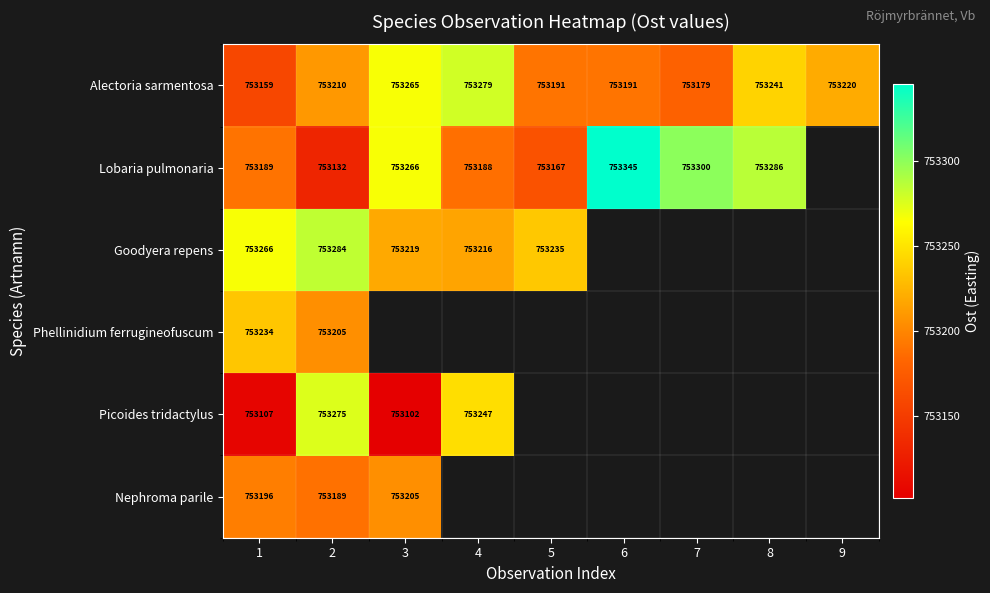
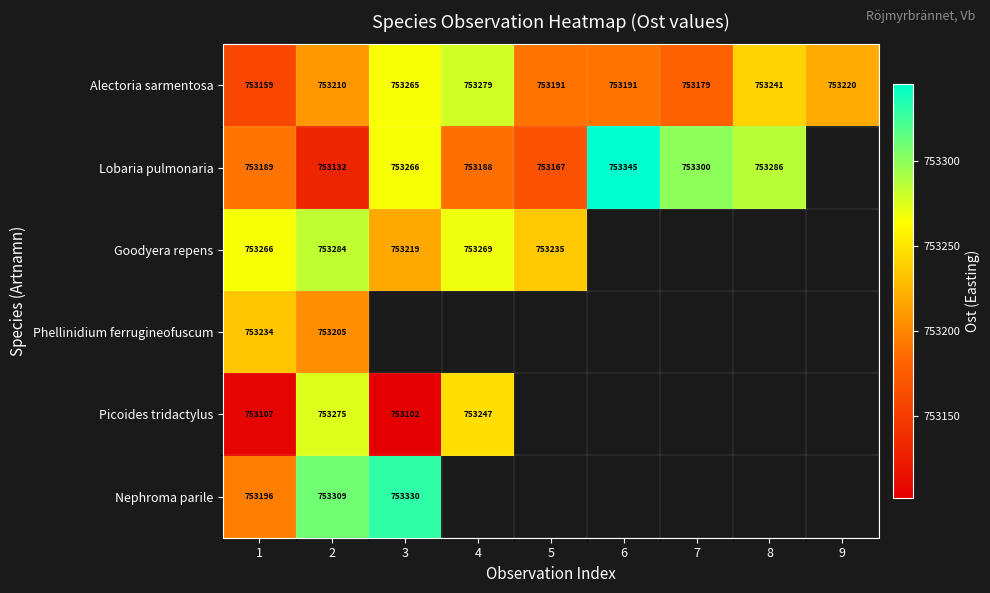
  {
    "Alectoria sarmentosa": {
      "1": 753159,
      "2": 753210,
      "3": 753265,
      "4": 753279,
      "5": 753191,
      "6": 753191,
      "7": 753179,
      "8": 753241,
      "9": 753220
    },
    "Lobaria pulmonaria": {
      "1": 753189,
      "2": 753132,
      "3": 753266,
      "4": 753188,
      "5": 753167,
      "6": 753345,
      "7": 753300,
      "8": 753286
    },
    "Goodyera repens": {
      "1": 753266,
      "2": 753284,
      "3": 753219,
-     "4": 753216,
+     "4": 753269,
      "5": 753235
    },
    "Phellinidium ferrugineofuscum": {
      "1": 753234,
      "2": 753205
    },
    "Picoides tridactylus": {
      "1": 753107,
      "2": 753275,
      "3": 753102,
      "4": 753247
    },
    "Nephroma parile": {
      "1": 753196,
-     "2": 753189,
-     "3": 753205
+     "2": 753309,
+     "3": 753330
    }
  }
